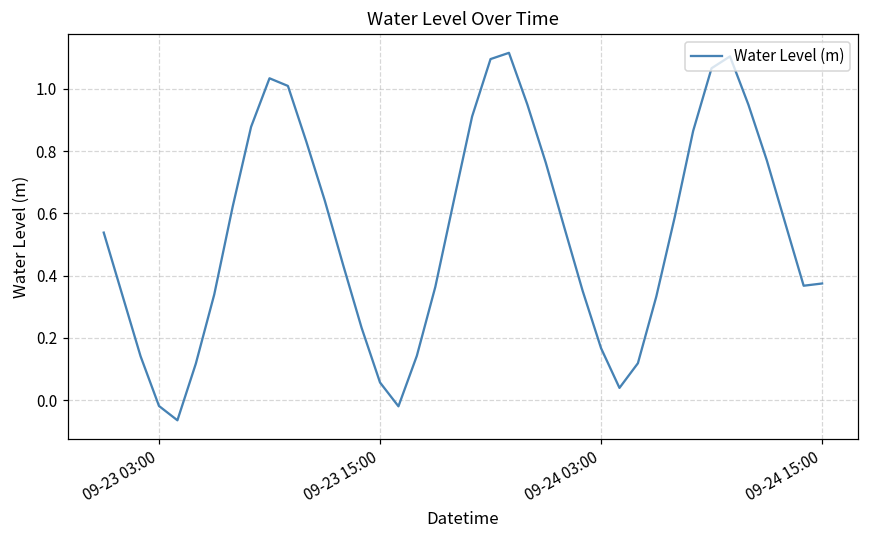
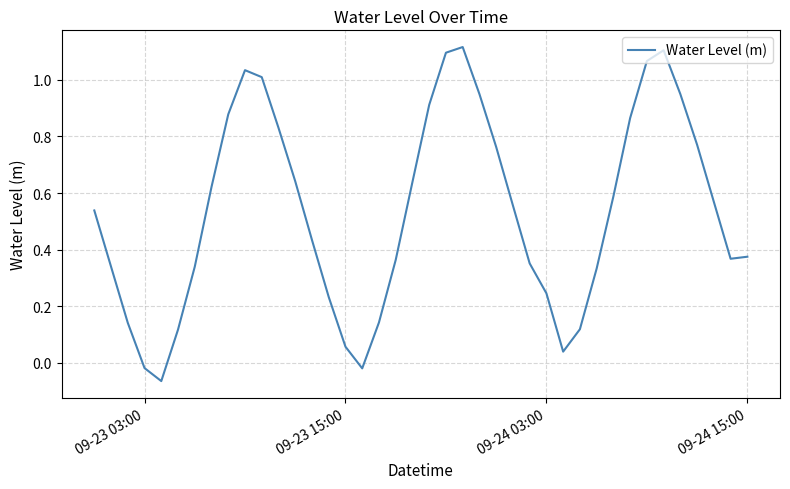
  {
    "09-23 03:00": -0.02,
    "09-23 15:00": 0.06,
-   "09-24 03:00": 0.17,
+   "09-24 03:00": 0.25,
    "09-24 15:00": 0.38
  }
